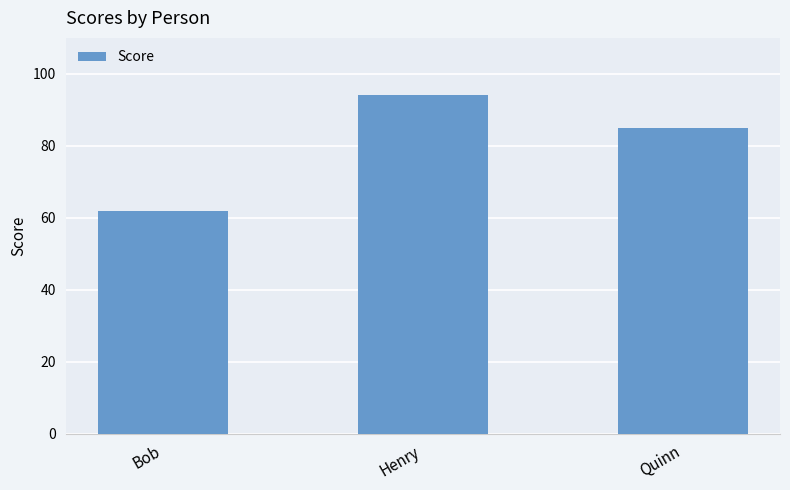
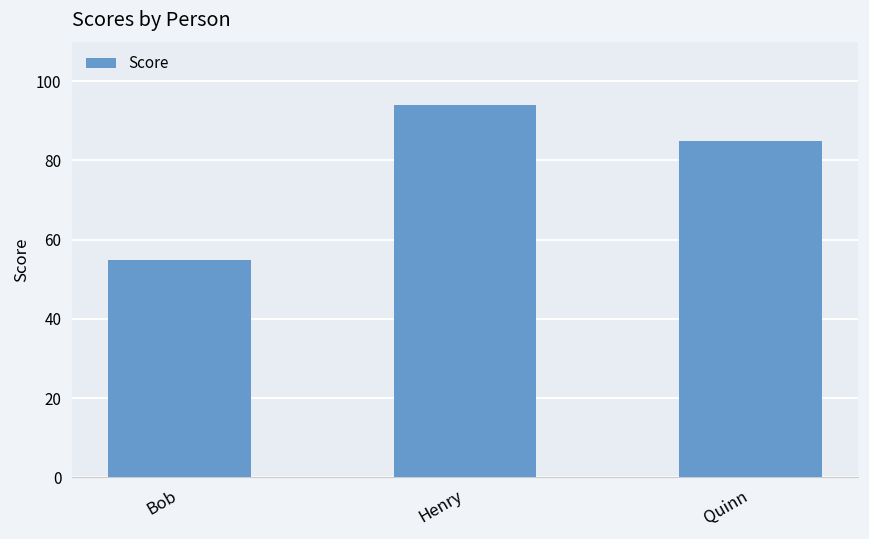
  {
-   "Bob": 62,
+   "Bob": 55,
    "Henry": 94,
    "Quinn": 85
  }
